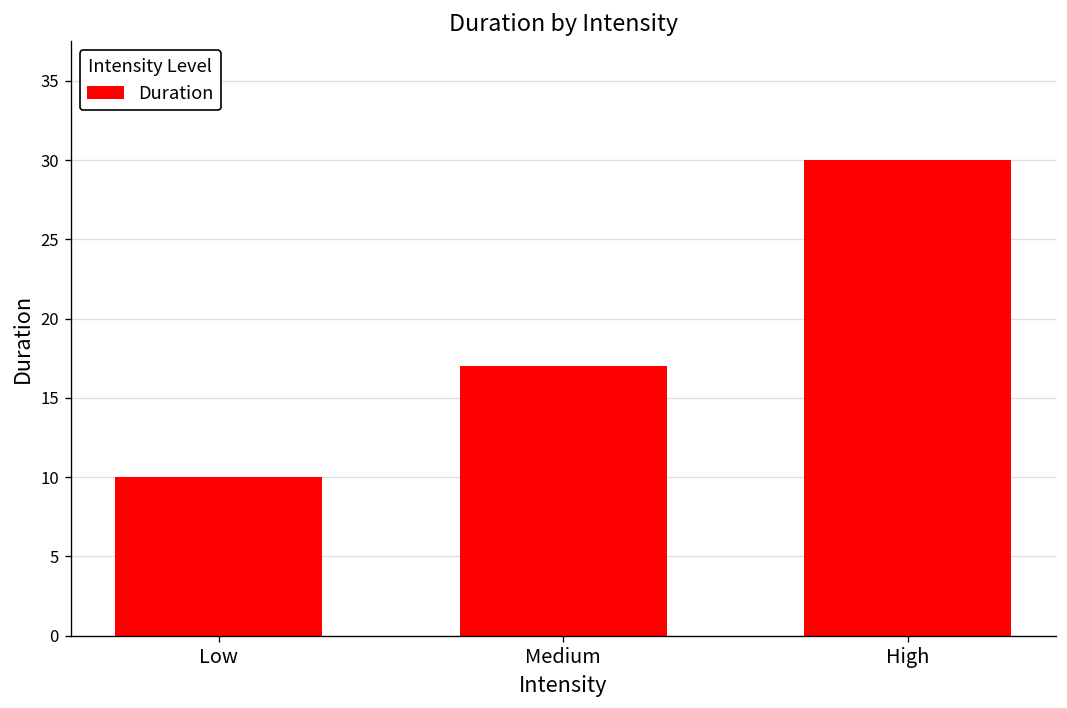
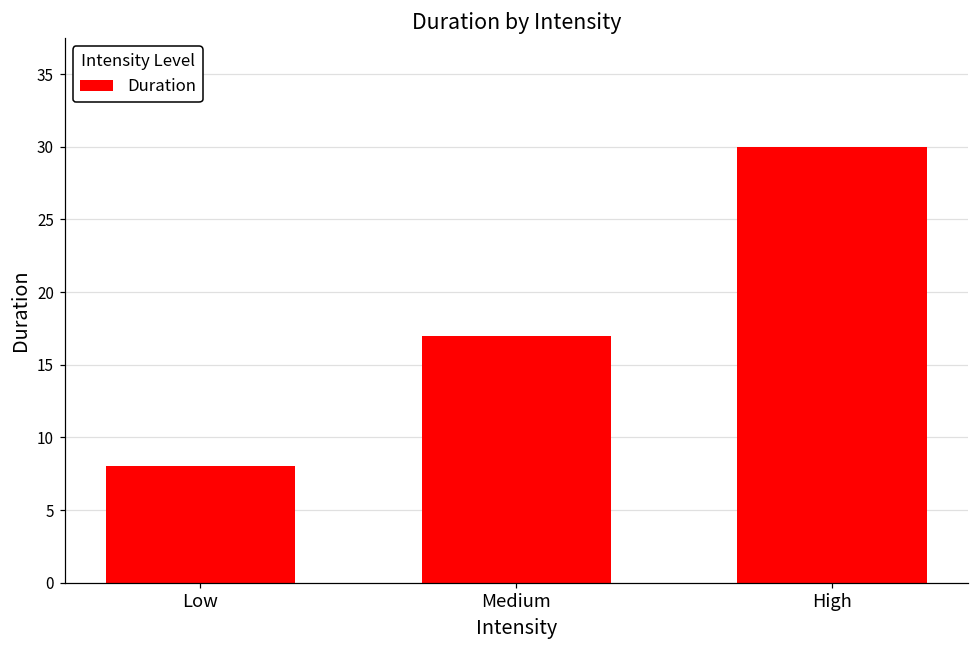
  {
-   "Low": 10,
+   "Low": 8,
    "Medium": 17,
    "High": 30
  }
